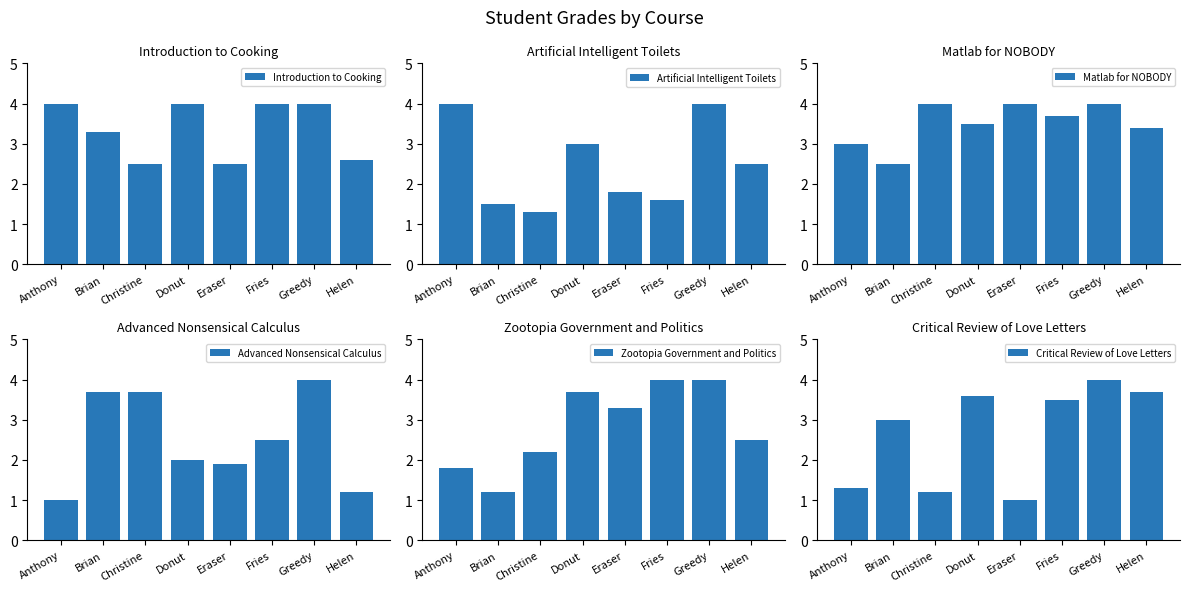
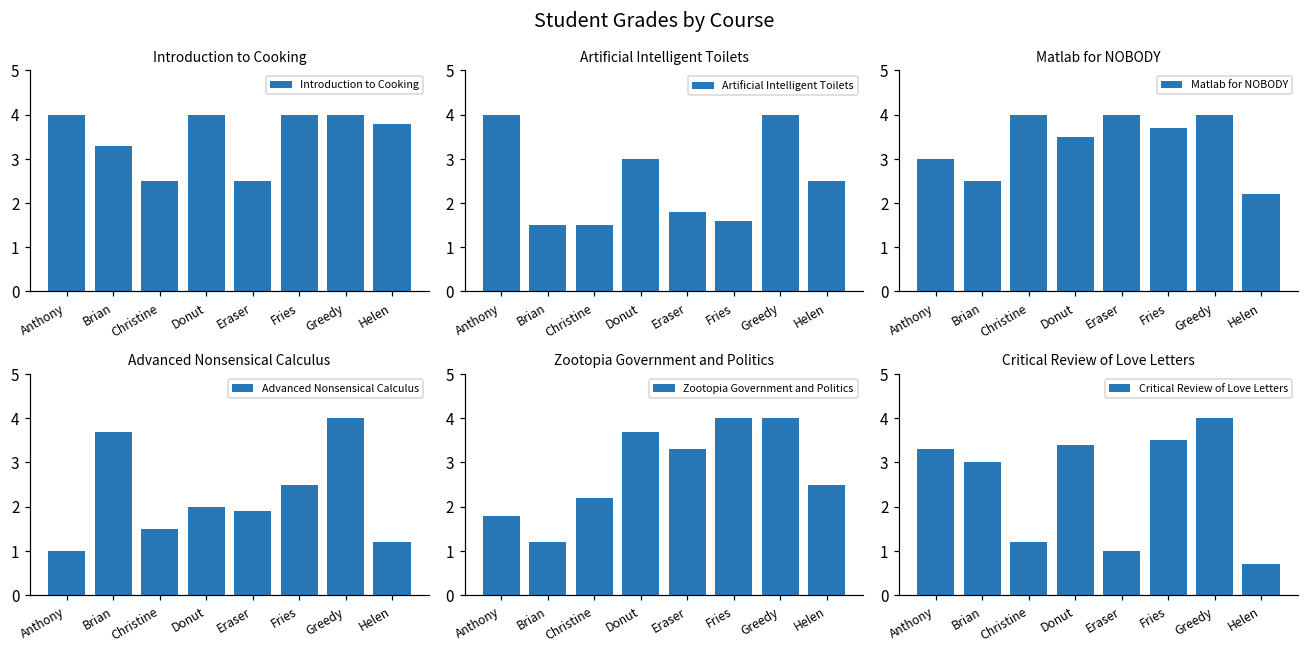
  {
    "Introduction to Cooking": {
      "Anthony": 4.0,
      "Brian": 3.3,
      "Christine": 2.5,
      "Donut": 4.0,
      "Eraser": 2.5,
      "Fries": 4.0,
      "Greedy": 4.0,
-     "Helen": 2.6
+     "Helen": 3.8
    },
    "Artificial Intelligent Toilets": {
      "Anthony": 4.0,
      "Brian": 1.5,
-     "Christine": 1.3,
+     "Christine": 1.5,
      "Donut": 3.0,
      "Eraser": 1.8,
      "Fries": 1.6,
      "Greedy": 4.0,
      "Helen": 2.5
    },
    "Matlab for NOBODY": {
      "Anthony": 3.0,
      "Brian": 2.5,
      "Christine": 4.0,
      "Donut": 3.5,
      "Eraser": 4.0,
      "Fries": 3.7,
      "Greedy": 4.0,
-     "Helen": 3.4
+     "Helen": 2.2
    },
    "Advanced Nonsensical Calculus": {
      "Anthony": 1.0,
      "Brian": 3.7,
-     "Christine": 3.7,
+     "Christine": 1.5,
      "Donut": 2.0,
      "Eraser": 1.9,
      "Fries": 2.5,
      "Greedy": 4.0,
      "Helen": 1.2
    },
    "Zootopia Government and Politics": {
      "Anthony": 1.8,
      "Brian": 1.2,
      "Christine": 2.2,
      "Donut": 3.7,
      "Eraser": 3.3,
      "Fries": 4.0,
      "Greedy": 4.0,
      "Helen": 2.5
    },
    "Critical Review of Love Letters": {
-     "Anthony": 1.3,
+     "Anthony": 3.3,
      "Brian": 3.0,
      "Christine": 1.2,
-     "Donut": 3.6,
+     "Donut": 3.4,
      "Eraser": 1.0,
      "Fries": 3.5,
      "Greedy": 4.0,
-     "Helen": 3.7
+     "Helen": 0.7
    }
  }
